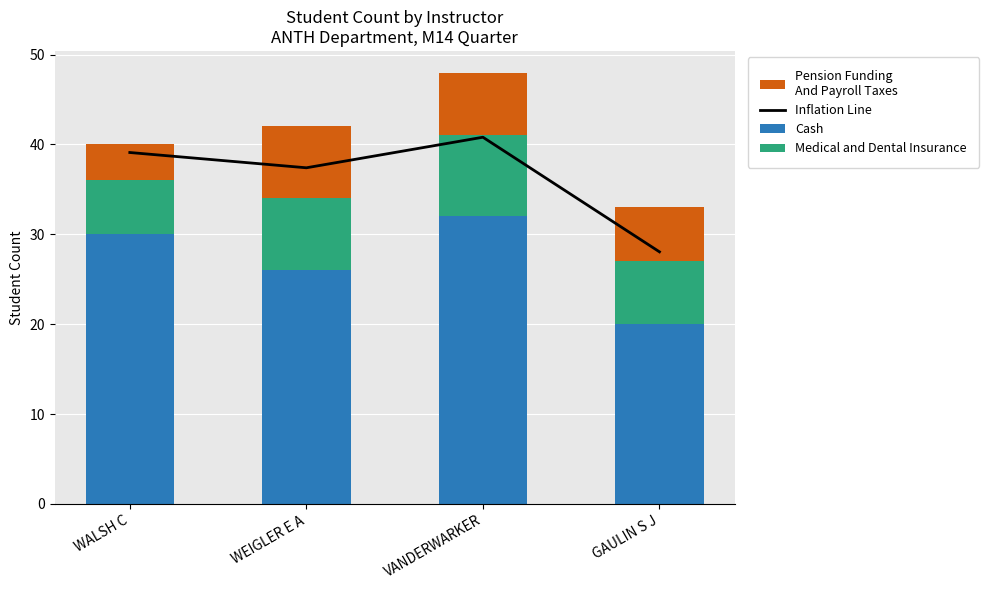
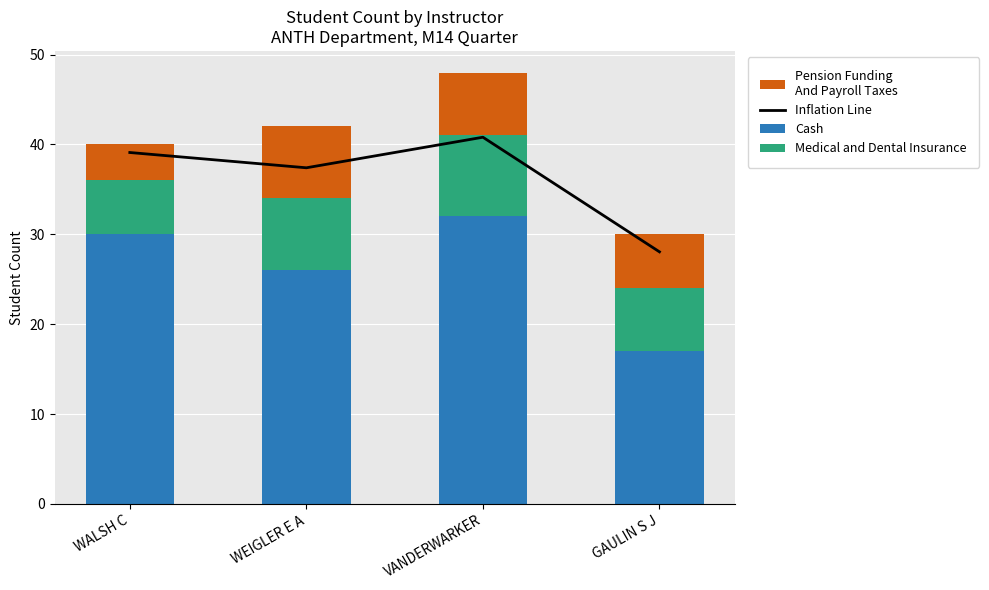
  {
    "Inflation Line": {
      "WALSH C": 39,
      "WEIGLER E A": 37,
      "VANDERWARKER": 41,
      "GAULIN S J": 28
    },
    "Cash": {
      "WALSH C": 30,
      "WEIGLER E A": 26,
      "VANDERWARKER": 32,
-     "GAULIN S J": 20
+     "GAULIN S J": 17
    },
    "Medical and Dental Insurance": {
      "WALSH C": 6,
      "WEIGLER E A": 8,
      "VANDERWARKER": 9,
      "GAULIN S J": 7
    },
    "Pension Funding And Payroll Taxes": {
      "WALSH C": 4,
      "WEIGLER E A": 8,
      "VANDERWARKER": 7,
      "GAULIN S J": 6
    }
  }
